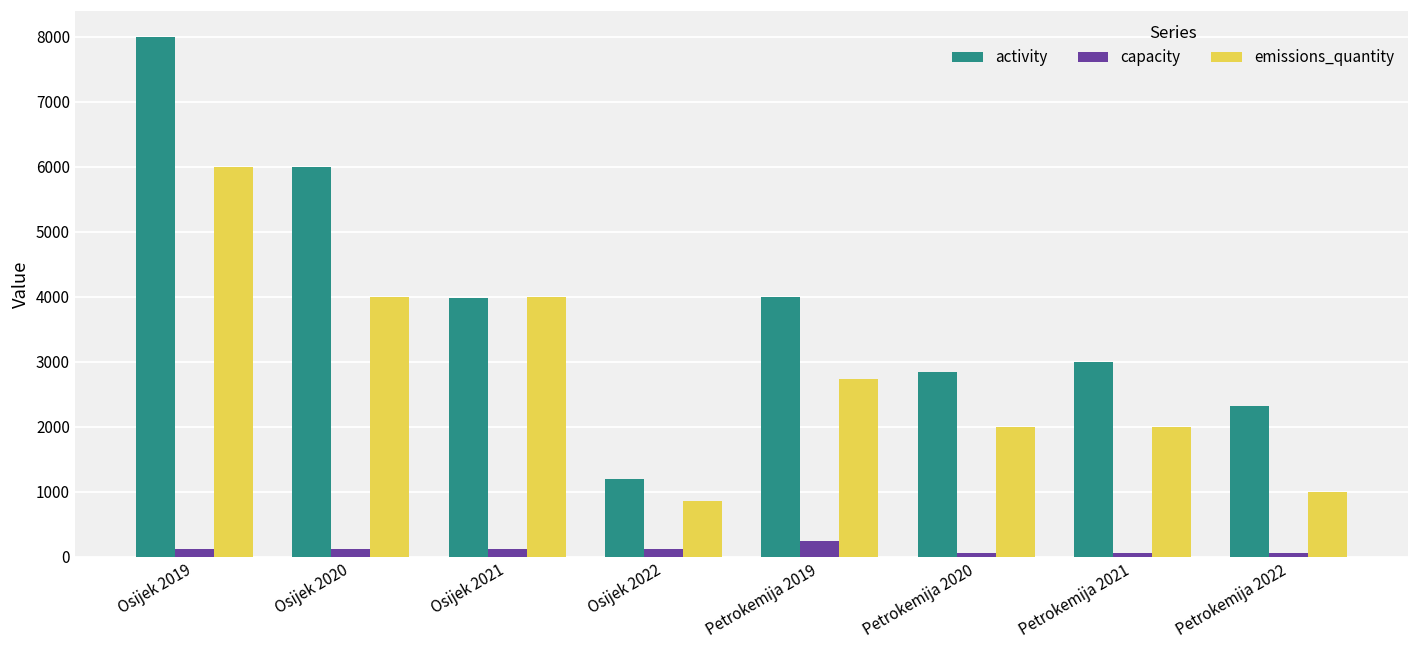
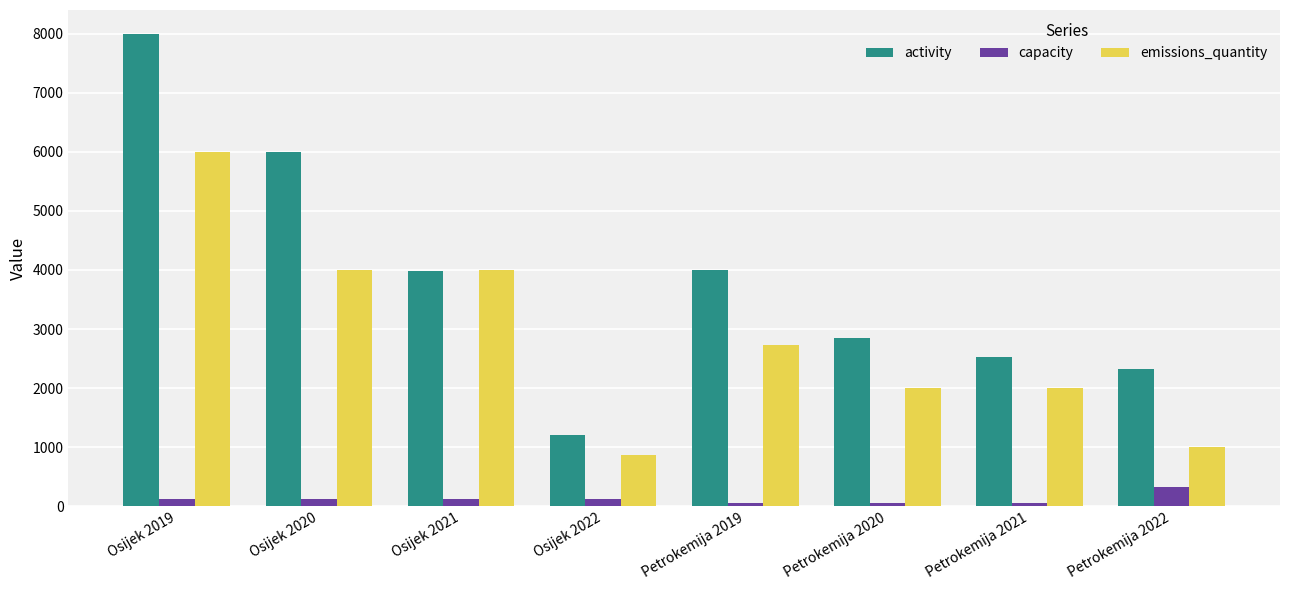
  {
    "activity": {
      "Osijek 2019": 8000,
      "Osijek 2020": 6000,
      "Osijek 2021": 4000,
      "Osijek 2022": 1200,
      "Petrokemija 2019": 4000,
      "Petrokemija 2020": 2800,
-     "Petrokemija 2021": 3000,
+     "Petrokemija 2021": 2500,
      "Petrokemija 2022": 2300
    },
    "capacity": {
      "Osijek 2019": 100,
      "Osijek 2020": 100,
      "Osijek 2021": 100,
      "Osijek 2022": 100,
-     "Petrokemija 2019": 200,
+     "Petrokemija 2019": 100,
      "Petrokemija 2020": 100,
      "Petrokemija 2021": 100,
-     "Petrokemija 2022": 100
+     "Petrokemija 2022": 300
    },
    "emissions_quantity": {
      "Osijek 2019": 6000,
      "Osijek 2020": 4000,
      "Osijek 2021": 4000,
      "Osijek 2022": 900,
      "Petrokemija 2019": 2700,
      "Petrokemija 2020": 2000,
      "Petrokemija 2021": 2000,
      "Petrokemija 2022": 1000
    }
  }
